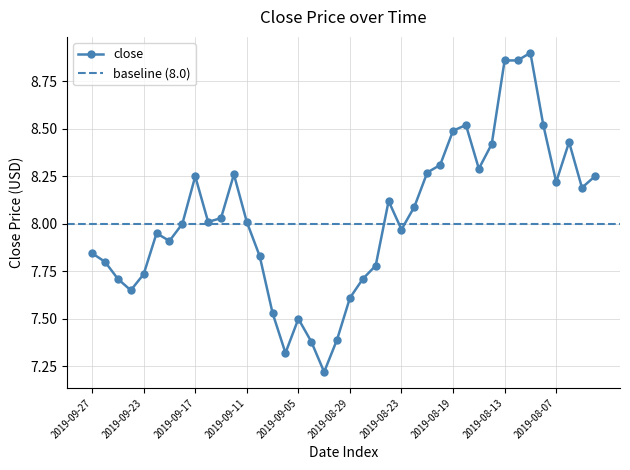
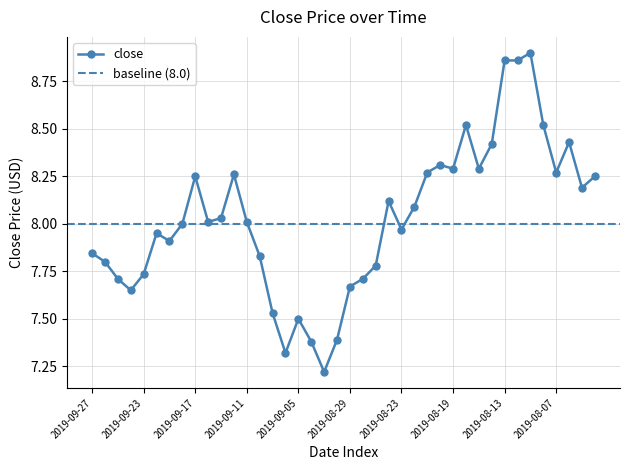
  {
    "2019-09-27": 7.85,
    "2019-09-23": 7.74,
    "2019-09-17": 8.25,
    "2019-09-11": 8.01,
    "2019-09-05": 7.50,
-   "2019-08-29": 7.61,
+   "2019-08-29": 7.67,
    "2019-08-23": 7.97,
-   "2019-08-19": 8.49,
+   "2019-08-19": 8.29,
    "2019-08-13": 8.86,
-   "2019-08-07": 8.22
+   "2019-08-07": 8.27
  }
